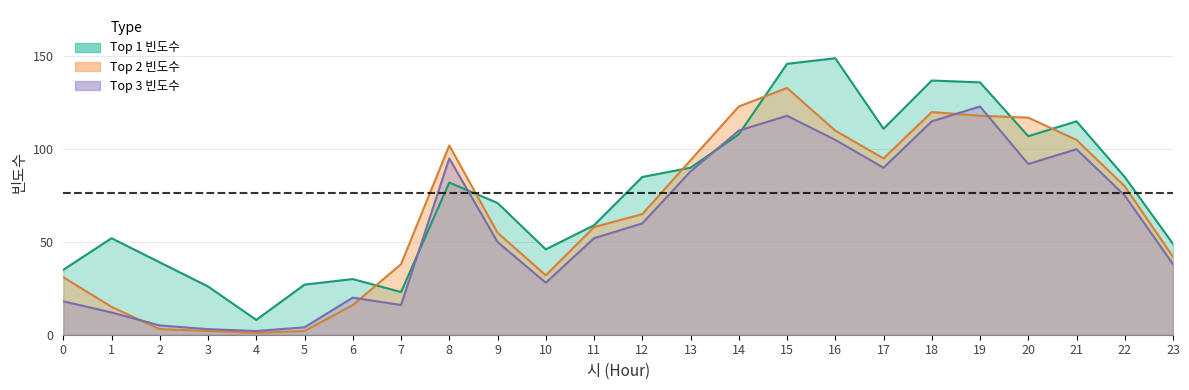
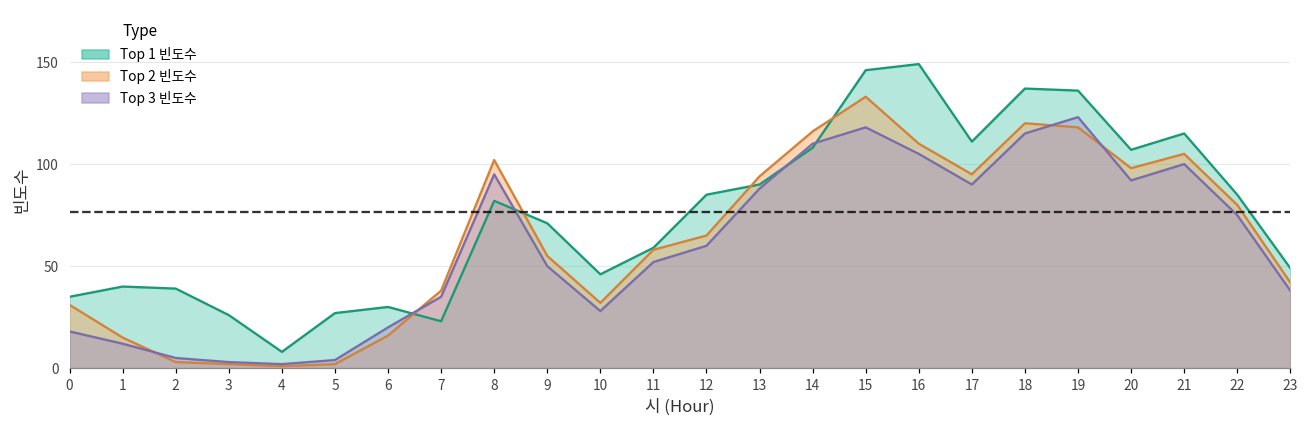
  {
    "Top 1 빈도수": {
      "0": 35,
-     "1": 52,
+     "1": 40,
      "2": 39,
      "3": 26,
      "4": 8,
      "5": 27,
      "6": 30,
      "7": 23,
      "8": 82,
      "9": 71,
      "10": 46,
      "12": 85,
      "13": 90,
      "14": 108,
      "15": 146,
      "16": 149,
      "17": 111,
      "18": 137,
      "19": 136,
      "20": 107,
      "21": 115,
      "22": 85,
      "23": 49
    },
    "Top 2 빈도수": {
      "0": 31,
      "1": 15,
      "2": 3,
      "5": 2,
      "6": 16,
      "7": 38,
      "8": 102,
      "9": 55,
      "10": 32,
      "12": 65,
      "13": 94,
-     "14": 123,
+     "14": 116,
      "15": 133,
      "16": 110,
      "17": 95,
      "18": 120,
      "19": 118,
-     "20": 117,
+     "20": 98,
      "21": 105,
      "22": 80,
      "23": 42
    },
    "Top 3 빈도수": {
      "0": 18,
      "1": 12,
      "2": 5,
      "5": 4,
      "6": 20,
-     "7": 16,
+     "7": 35,
      "8": 95,
      "9": 50,
      "10": 28,
      "11": 52,
      "12": 60,
      "13": 88,
      "14": 110,
      "15": 118,
      "16": 105,
      "17": 90,
      "18": 115,
      "19": 123,
      "20": 92,
      "21": 100,
      "22": 75,
      "23": 38
    }
  }
